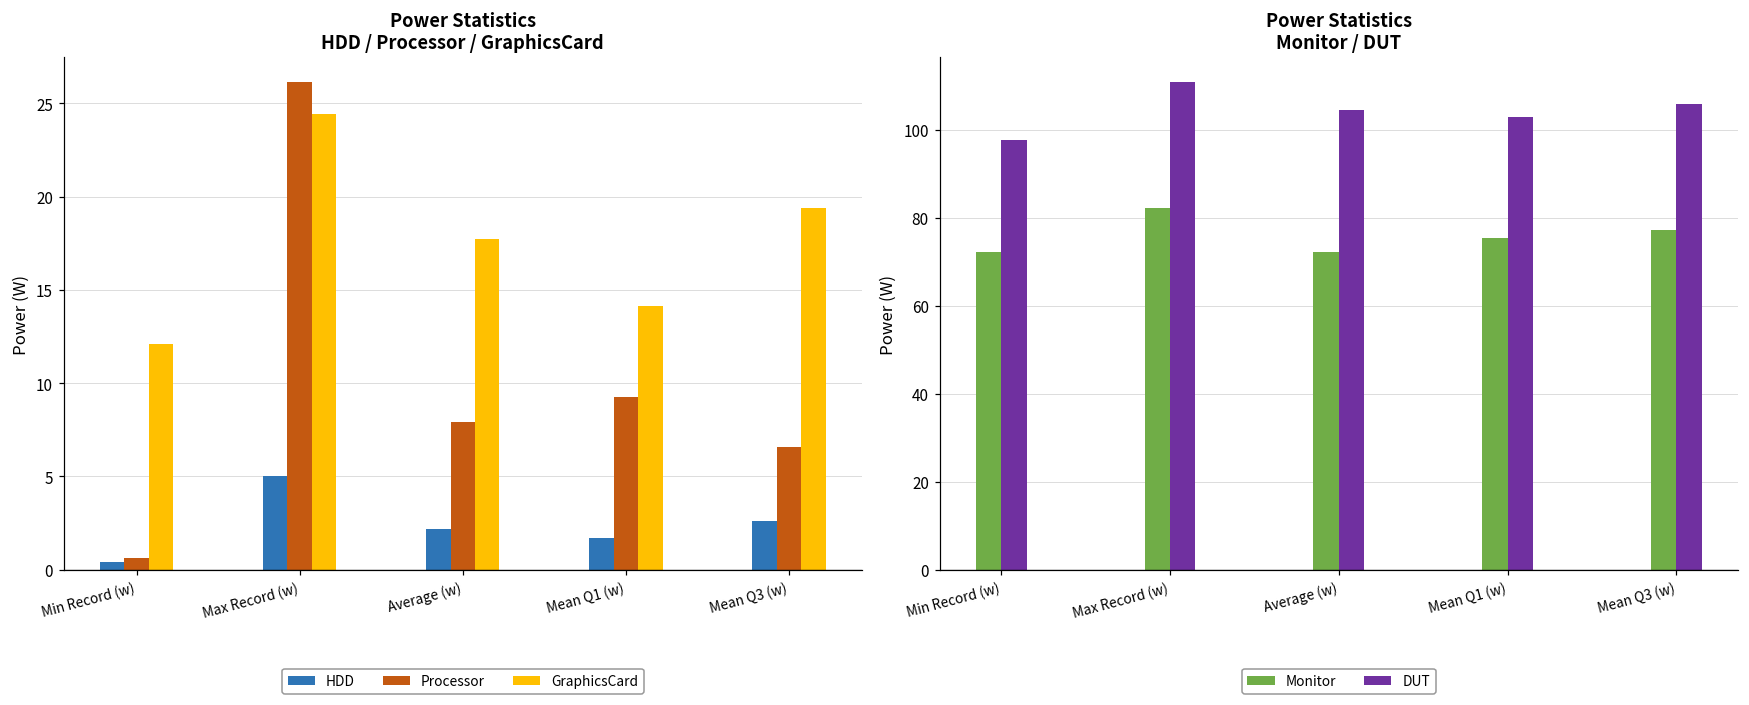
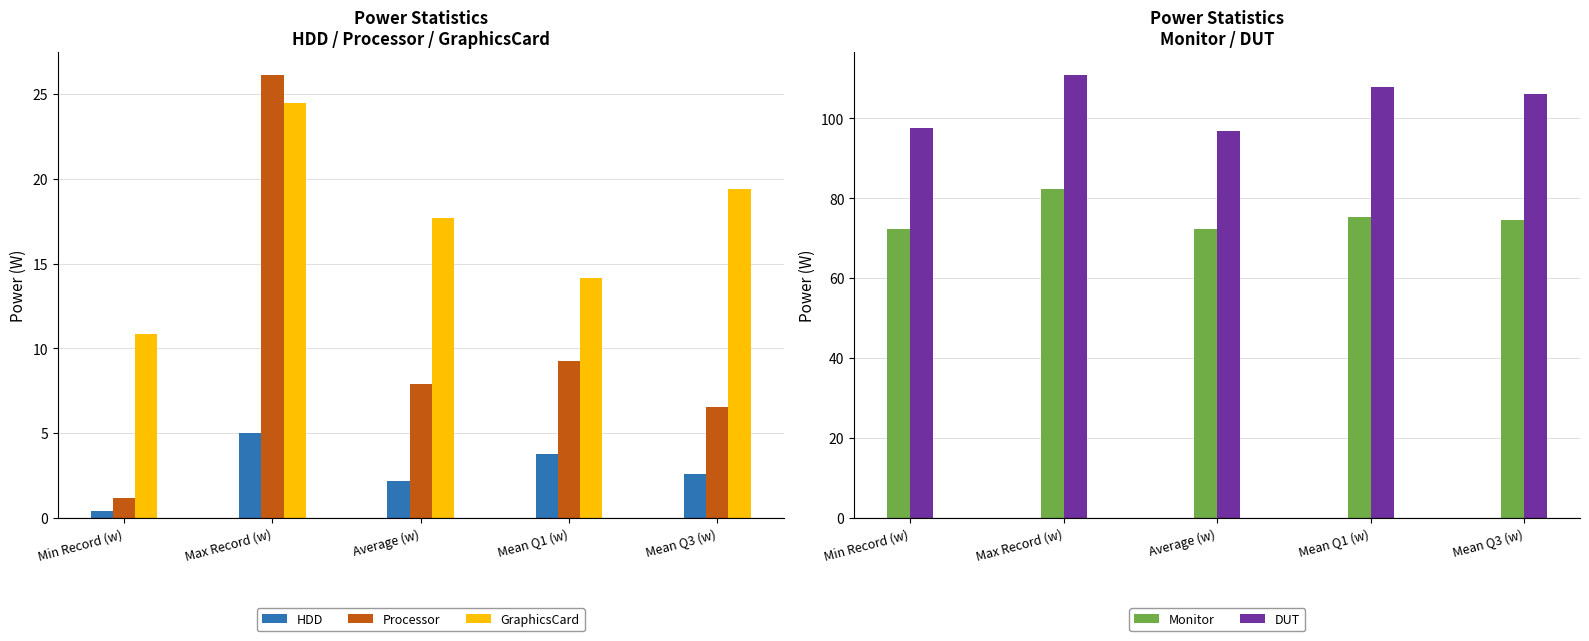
  {
    "Power Statistics HDD / Processor / GraphicsCard": {
      "HDD": {
        "Min Record (w)": 0.4,
        "Max Record (w)": 5.0,
        "Average (w)": 2.2,
-       "Mean Q1 (w)": 1.7,
+       "Mean Q1 (w)": 3.8,
        "Mean Q3 (w)": 2.6
      },
      "Processor": {
-       "Min Record (w)": 0.7,
+       "Min Record (w)": 1.2,
        "Max Record (w)": 26.2,
        "Average (w)": 7.9,
        "Mean Q1 (w)": 9.2,
        "Mean Q3 (w)": 6.6
      },
      "GraphicsCard": {
-       "Min Record (w)": 12.1,
+       "Min Record (w)": 10.8,
        "Max Record (w)": 24.5,
        "Average (w)": 17.7,
        "Mean Q1 (w)": 14.1,
        "Mean Q3 (w)": 19.4
      }
    },
    "Power Statistics Monitor / DUT": {
      "Monitor": {
        "Min Record (w)": 72,
        "Max Record (w)": 82,
        "Average (w)": 72,
        "Mean Q1 (w)": 75,
-       "Mean Q3 (w)": 77
+       "Mean Q3 (w)": 75
      },
      "DUT": {
        "Min Record (w)": 98,
        "Max Record (w)": 111,
-       "Average (w)": 105,
-       "Mean Q1 (w)": 103,
+       "Average (w)": 97,
+       "Mean Q1 (w)": 108,
        "Mean Q3 (w)": 106
      }
    }
  }
